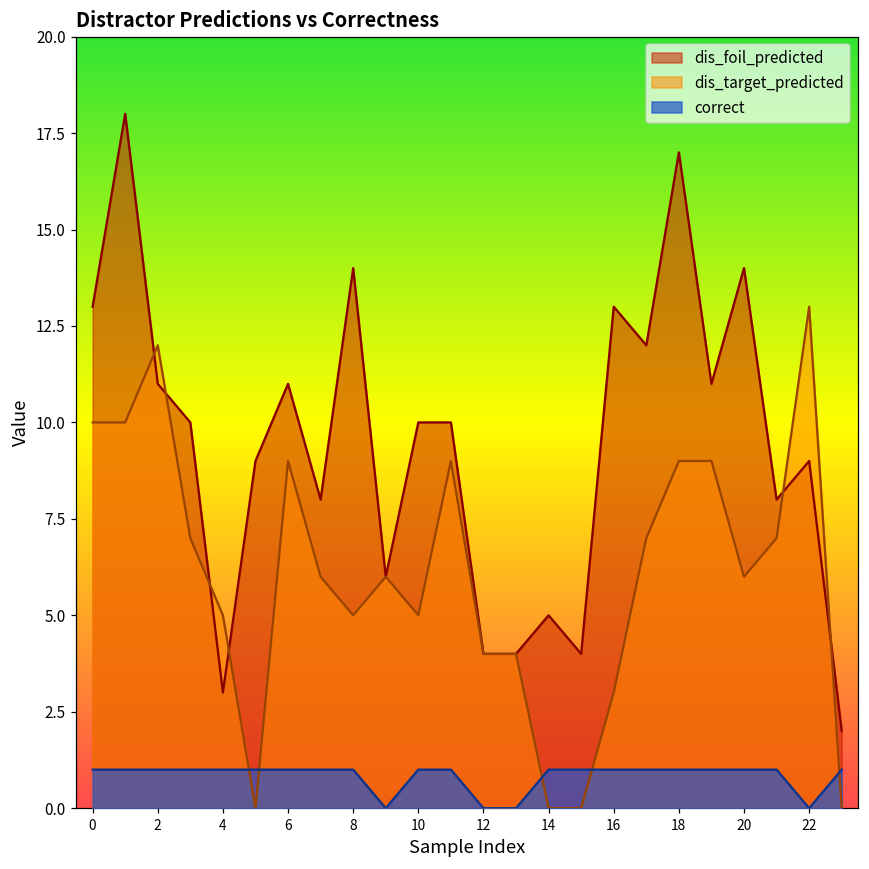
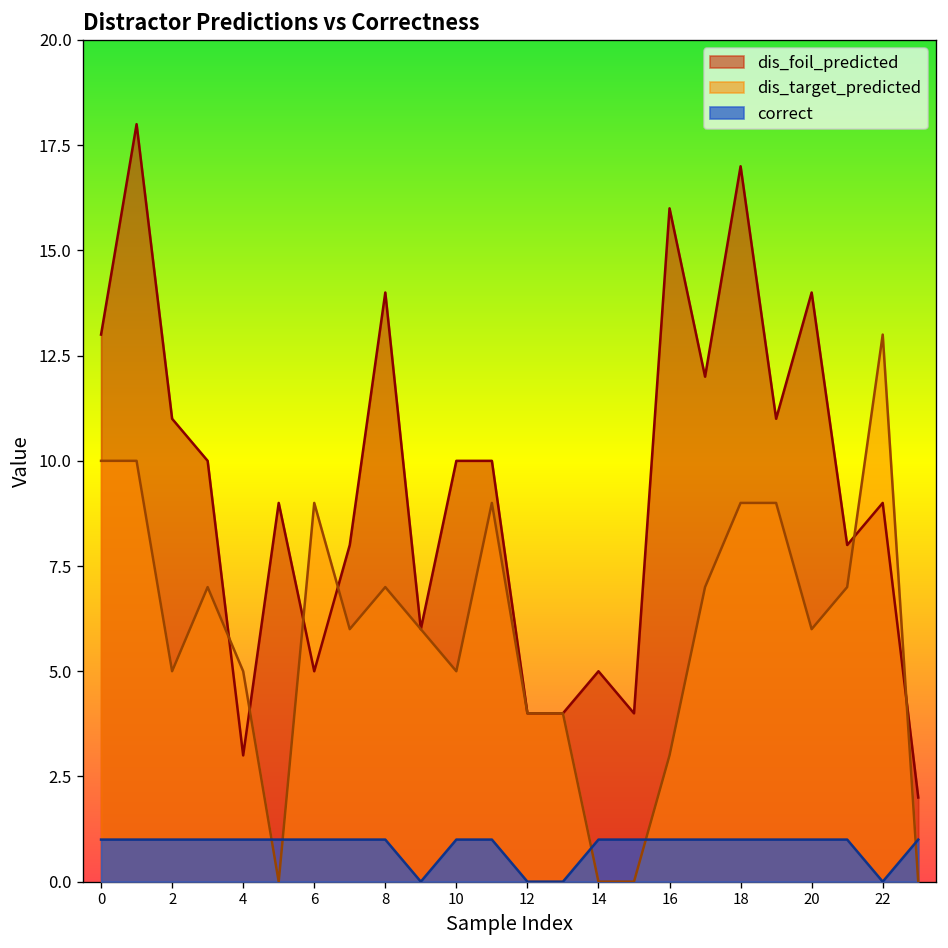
  {
    "dis_foil_predicted": {
      "0": 13,
      "2": 11,
      "4": 3,
-     "6": 11,
+     "6": 5,
      "8": 14,
      "10": 10,
      "14": 5,
-     "16": 13,
+     "16": 16,
      "18": 17,
      "20": 14,
      "22": 9
    },
    "dis_target_predicted": {
      "0": 10,
-     "2": 12,
+     "2": 5,
      "4": 5,
      "6": 9,
-     "8": 5,
+     "8": 7,
      "10": 5,
      "14": 0,
      "16": 3,
      "18": 9,
      "20": 6,
      "22": 13
    },
    "correct": {
      "0": 1,
      "2": 1,
      "4": 1,
      "6": 1,
      "8": 1,
      "10": 1,
      "12": 0,
      "14": 1,
      "16": 1,
      "18": 1,
      "20": 1,
      "22": 0
    }
  }
